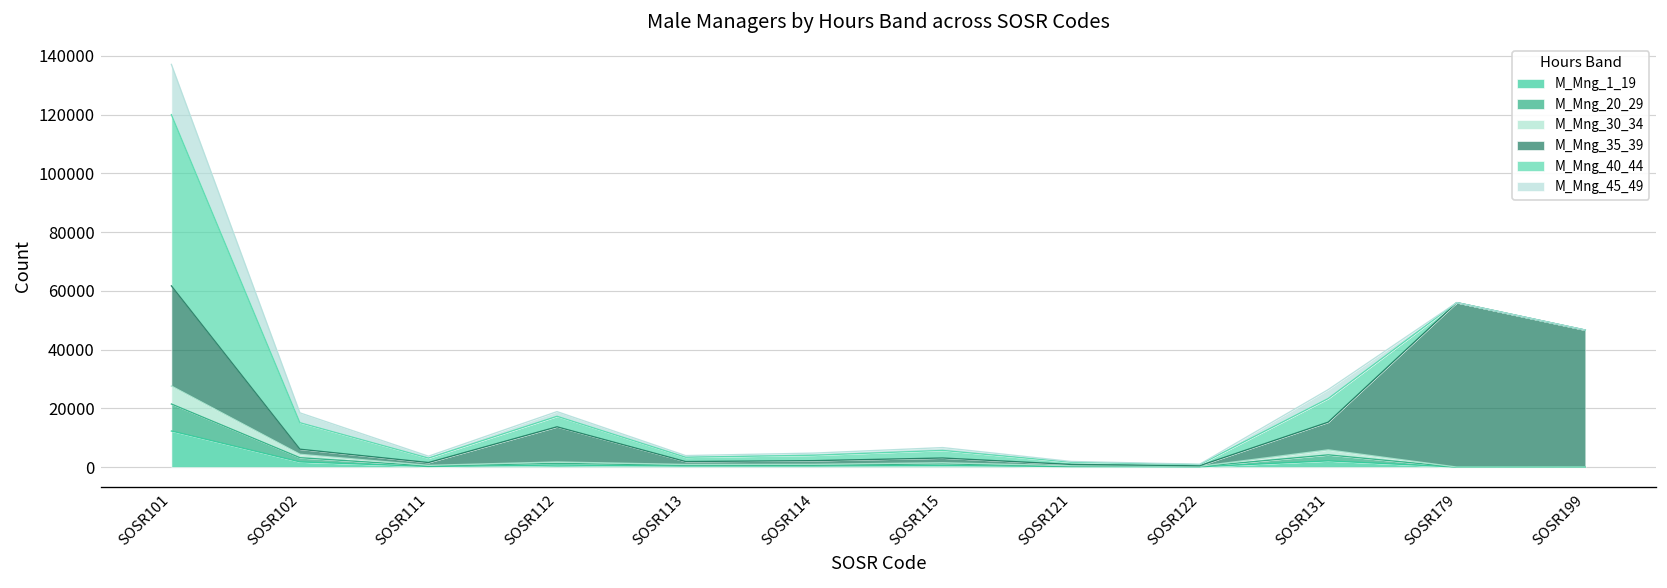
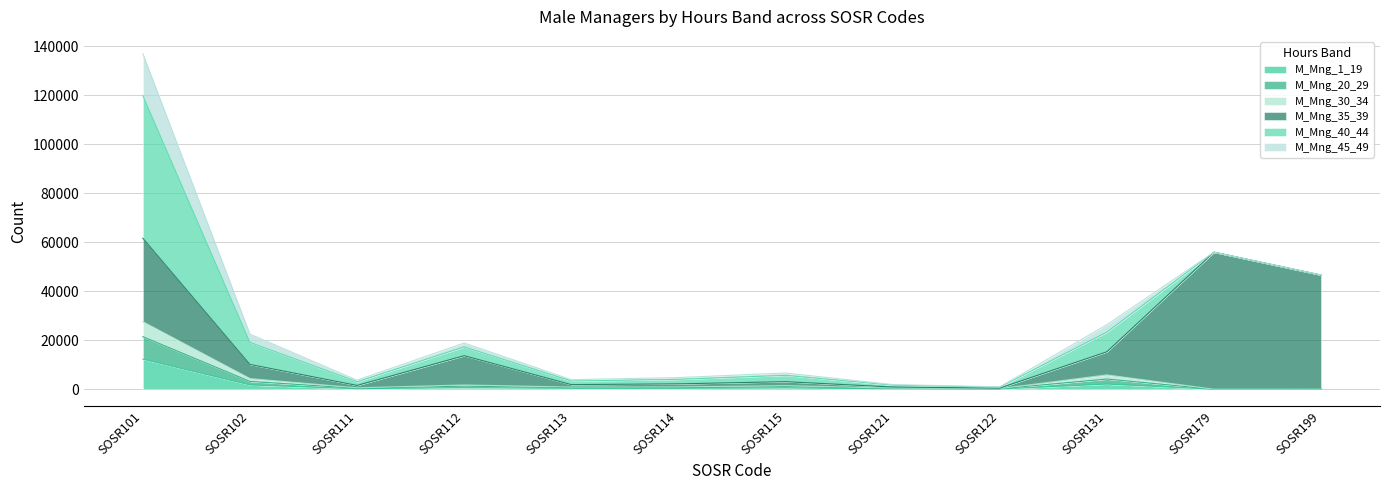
  {
    "M_Mng_35_39": {
      "SOSR101": 34000,
-     "SOSR102": 2000,
+     "SOSR102": 6000,
      "SOSR112": 12000,
      "SOSR114": 1000,
      "SOSR115": 2000,
      "SOSR131": 9000
    }
  }
